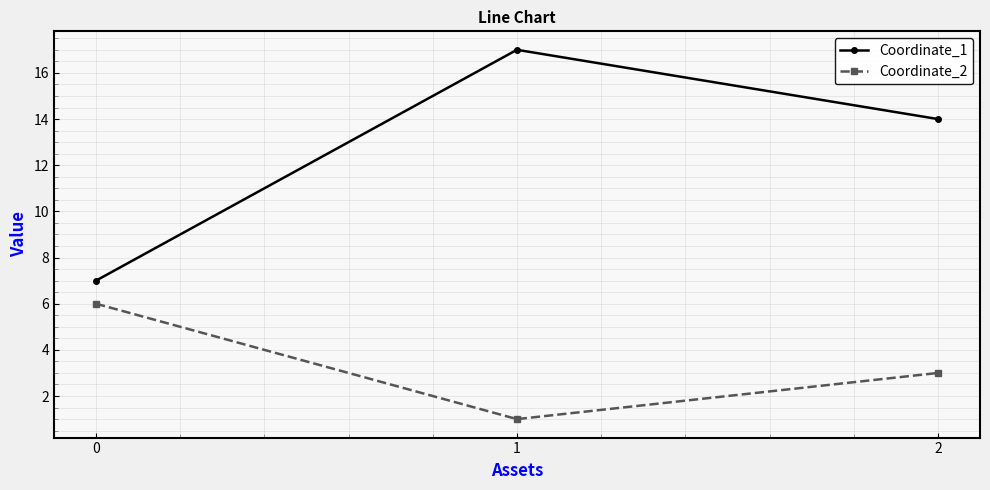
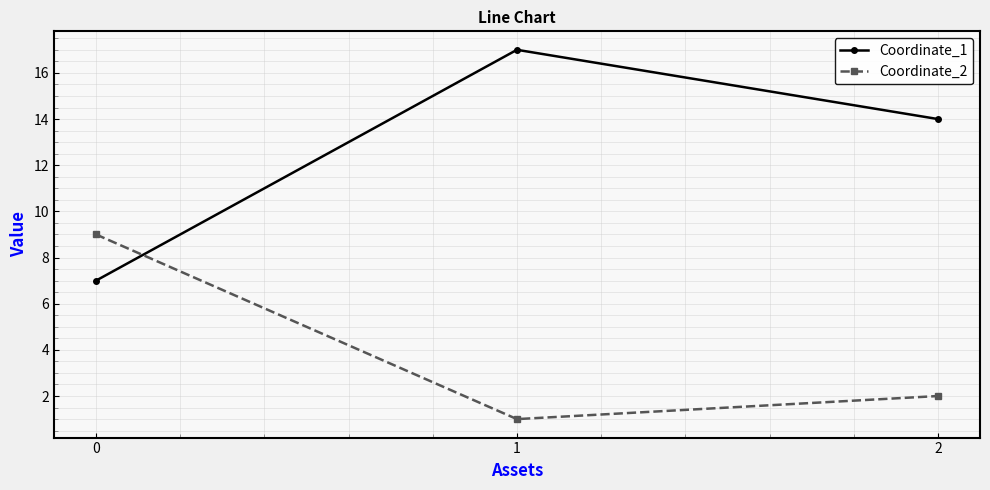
  {
    "Coordinate_1": {
      "0": 7,
      "1": 17,
      "2": 14
    },
    "Coordinate_2": {
-     "0": 6,
+     "0": 9,
      "1": 1,
-     "2": 3
+     "2": 2
    }
  }
